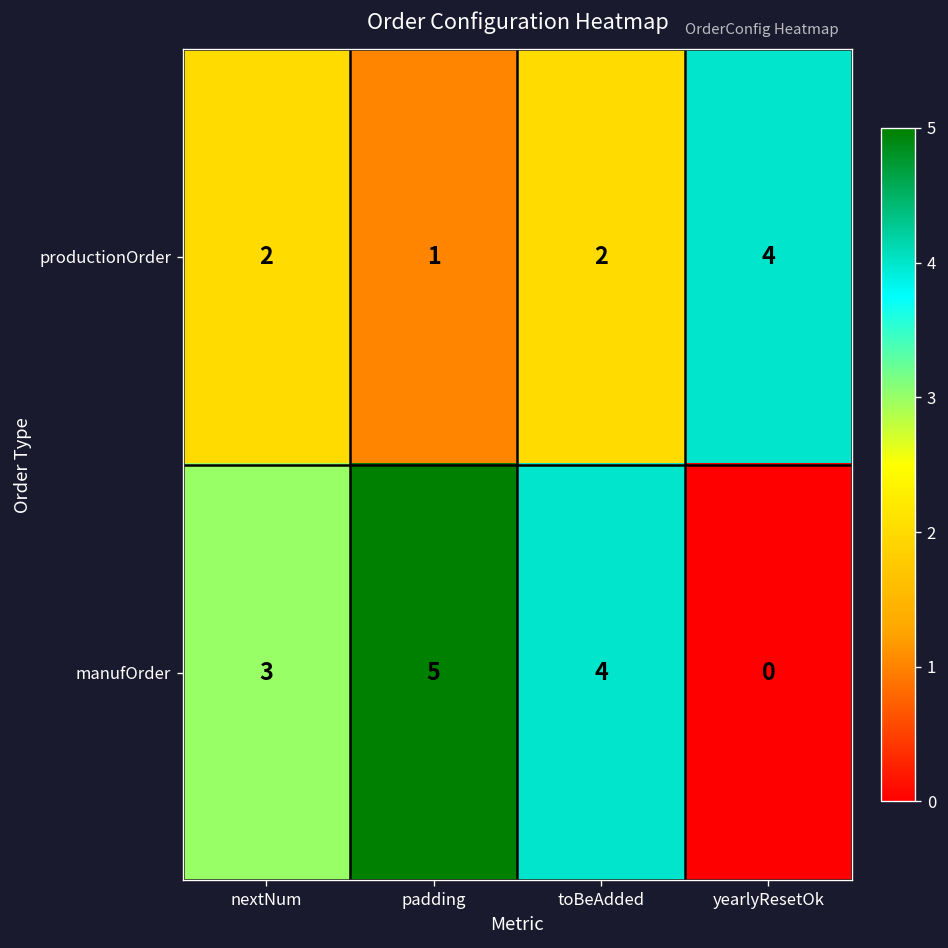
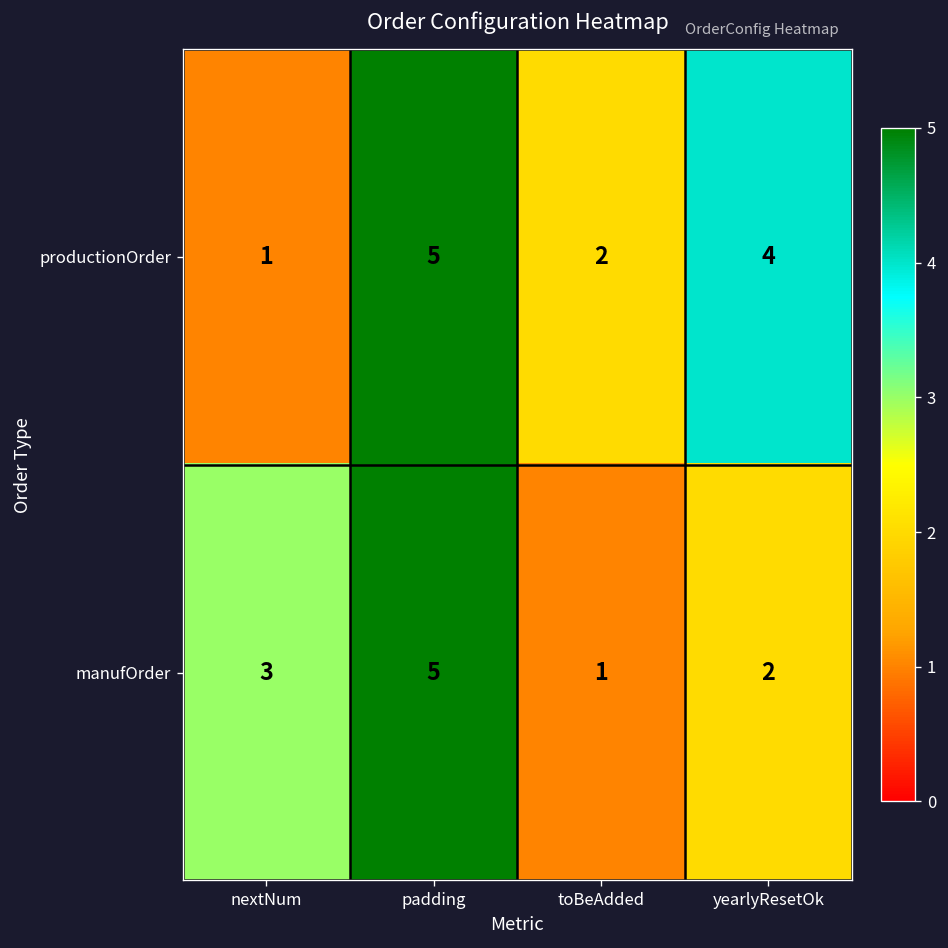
  {
    "productionOrder": {
-     "nextNum": 2,
-     "padding": 1,
+     "nextNum": 1,
+     "padding": 5,
      "toBeAdded": 2,
      "yearlyResetOk": 4
    },
    "manufOrder": {
      "nextNum": 3,
      "padding": 5,
-     "toBeAdded": 4,
-     "yearlyResetOk": 0
+     "toBeAdded": 1,
+     "yearlyResetOk": 2
    }
  }
